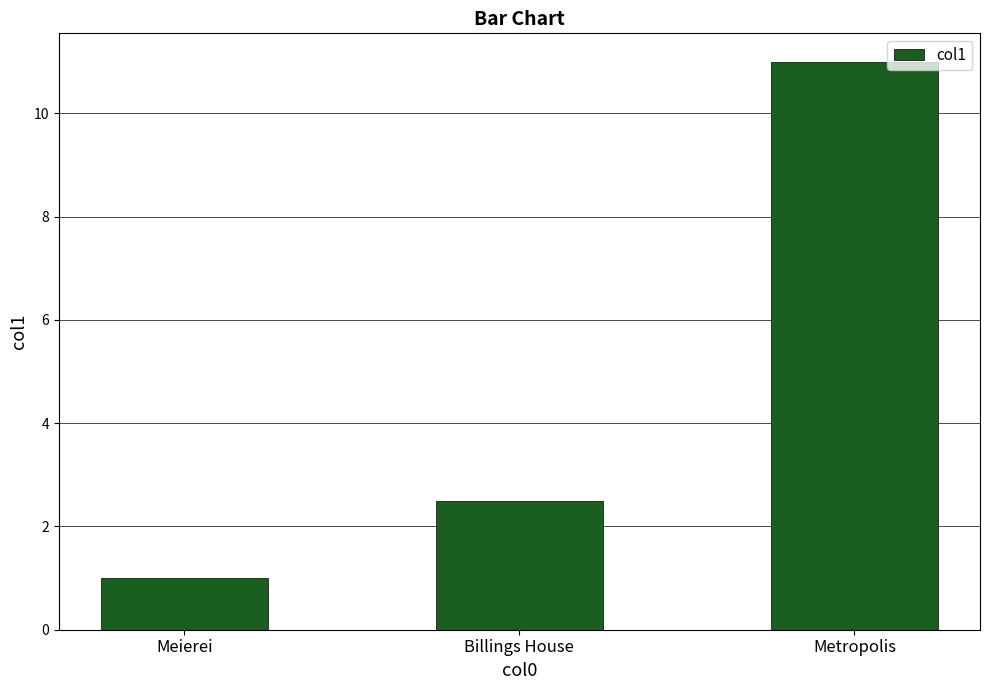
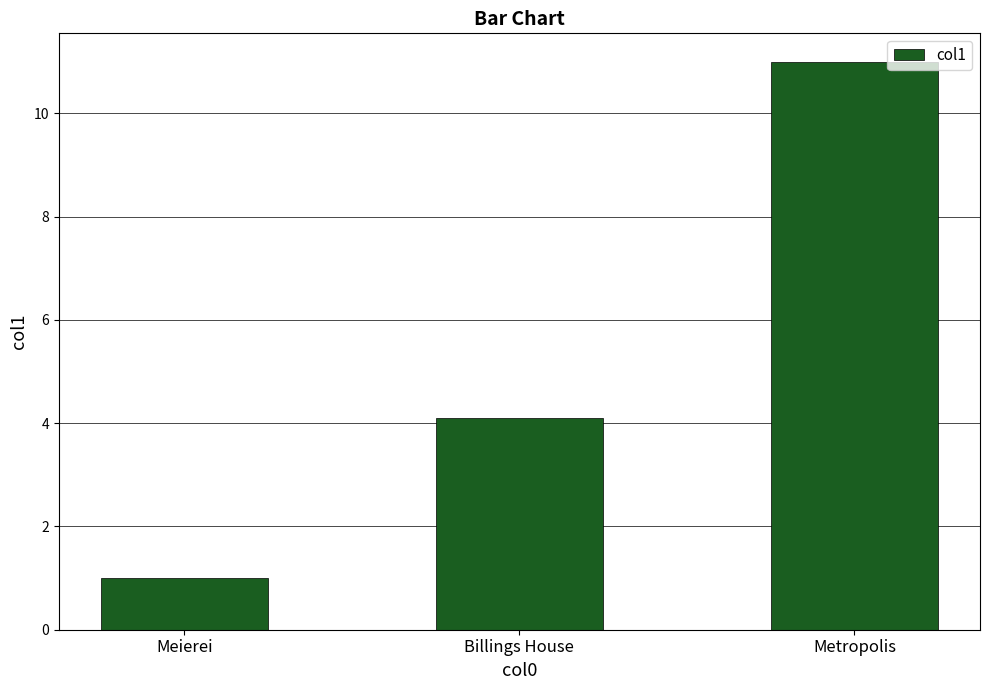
  {
    "Meierei": 1.0,
-   "Billings House": 2.5,
+   "Billings House": 4.1,
    "Metropolis": 11.0
  }
